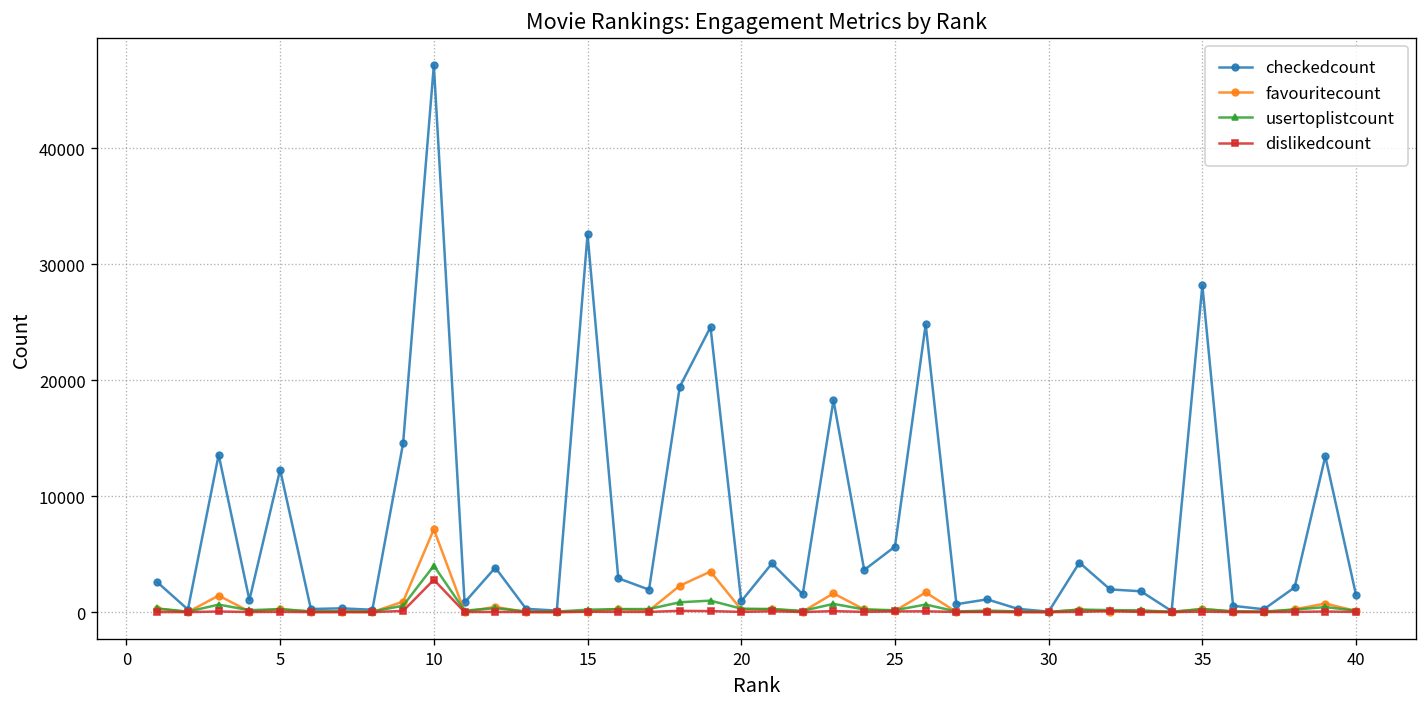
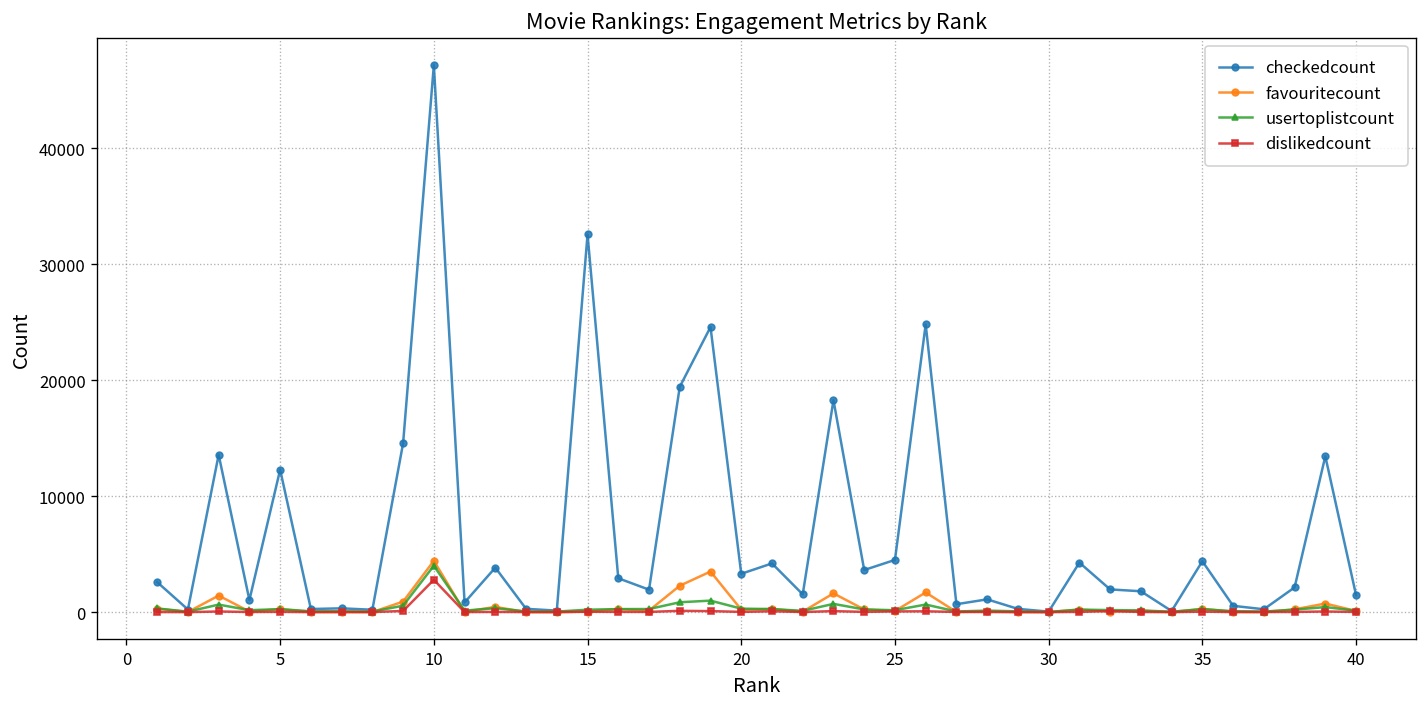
  {
    "checkedcount": {
      "5": 12000,
      "10": 47000,
      "15": 33000,
-     "20": 1000,
-     "25": 6000,
-     "35": 28000,
+     "20": 3000,
+     "25": 5000,
+     "35": 4000,
      "40": 1000
    },
    "favouritecount": {
-     "10": 7000
+     "10": 4000
    },
    "usertoplistcount": {
      "10": 4000
    },
    "dislikedcount": {
      "10": 3000
    }
  }
